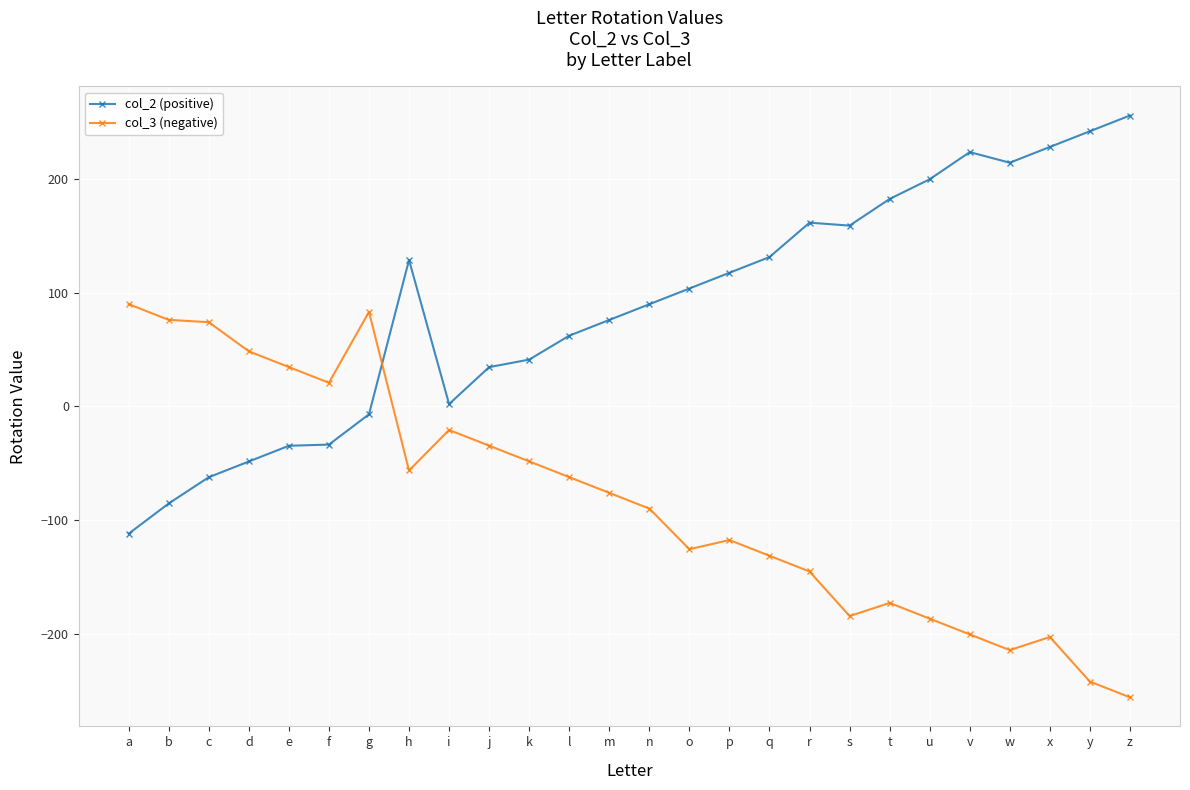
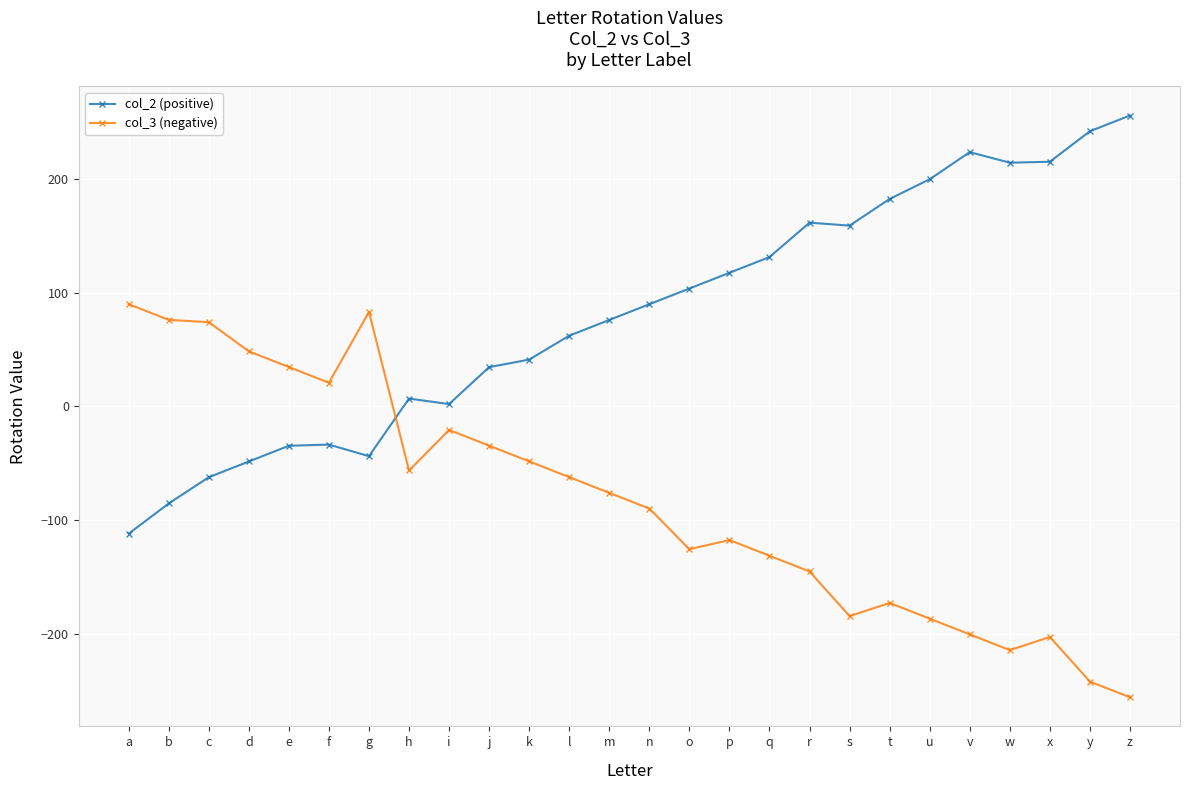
  {
    "col_2 (positive)": {
      "a": -112,
      "b": -85,
      "c": -62,
      "d": -48,
      "e": -35,
      "f": -34,
-     "g": -7,
-     "h": 129,
+     "g": -44,
+     "h": 7,
      "i": 2,
      "j": 35,
      "k": 41,
      "l": 62,
      "m": 76,
      "n": 90,
      "o": 104,
      "p": 118,
      "q": 131,
      "r": 162,
      "s": 159,
      "t": 183,
      "u": 200,
      "v": 224,
      "w": 214,
-     "x": 228,
+     "x": 215,
      "y": 242,
      "z": 256
    },
    "col_3 (negative)": {
      "a": 90,
      "b": 76,
      "c": 74,
      "d": 48,
      "e": 35,
      "f": 21,
      "g": 83,
      "h": -56,
      "i": -21,
      "j": -35,
      "k": -48,
      "l": -62,
      "m": -76,
      "n": -90,
      "o": -126,
      "p": -118,
      "q": -131,
      "r": -145,
      "s": -185,
      "t": -173,
      "u": -187,
      "v": -201,
      "w": -214,
      "x": -203,
      "y": -242,
      "z": -256
    }
  }
